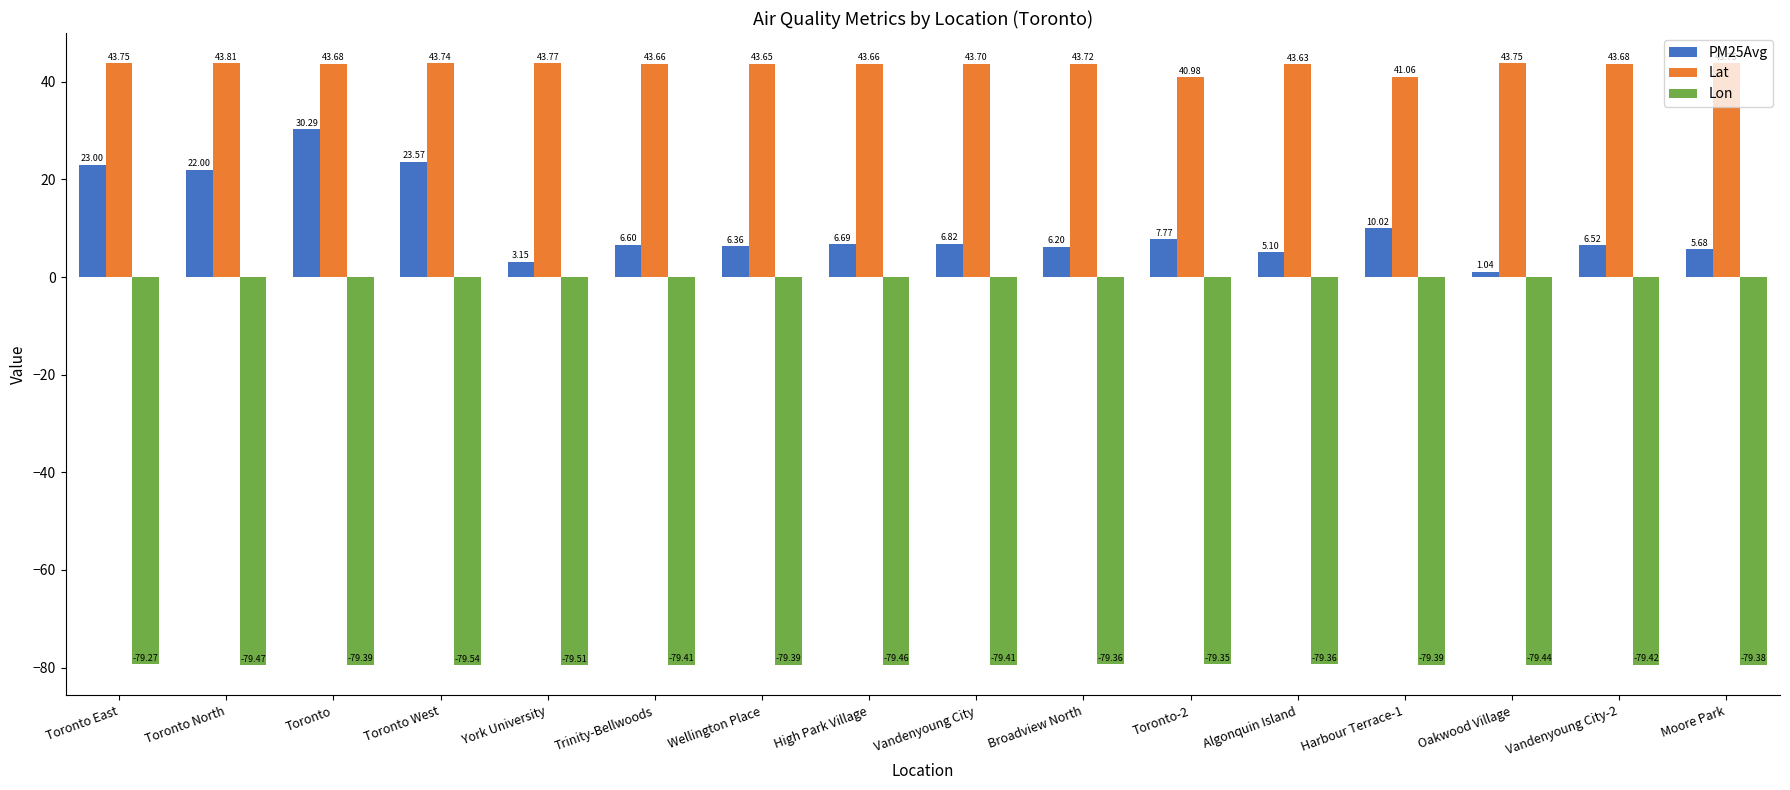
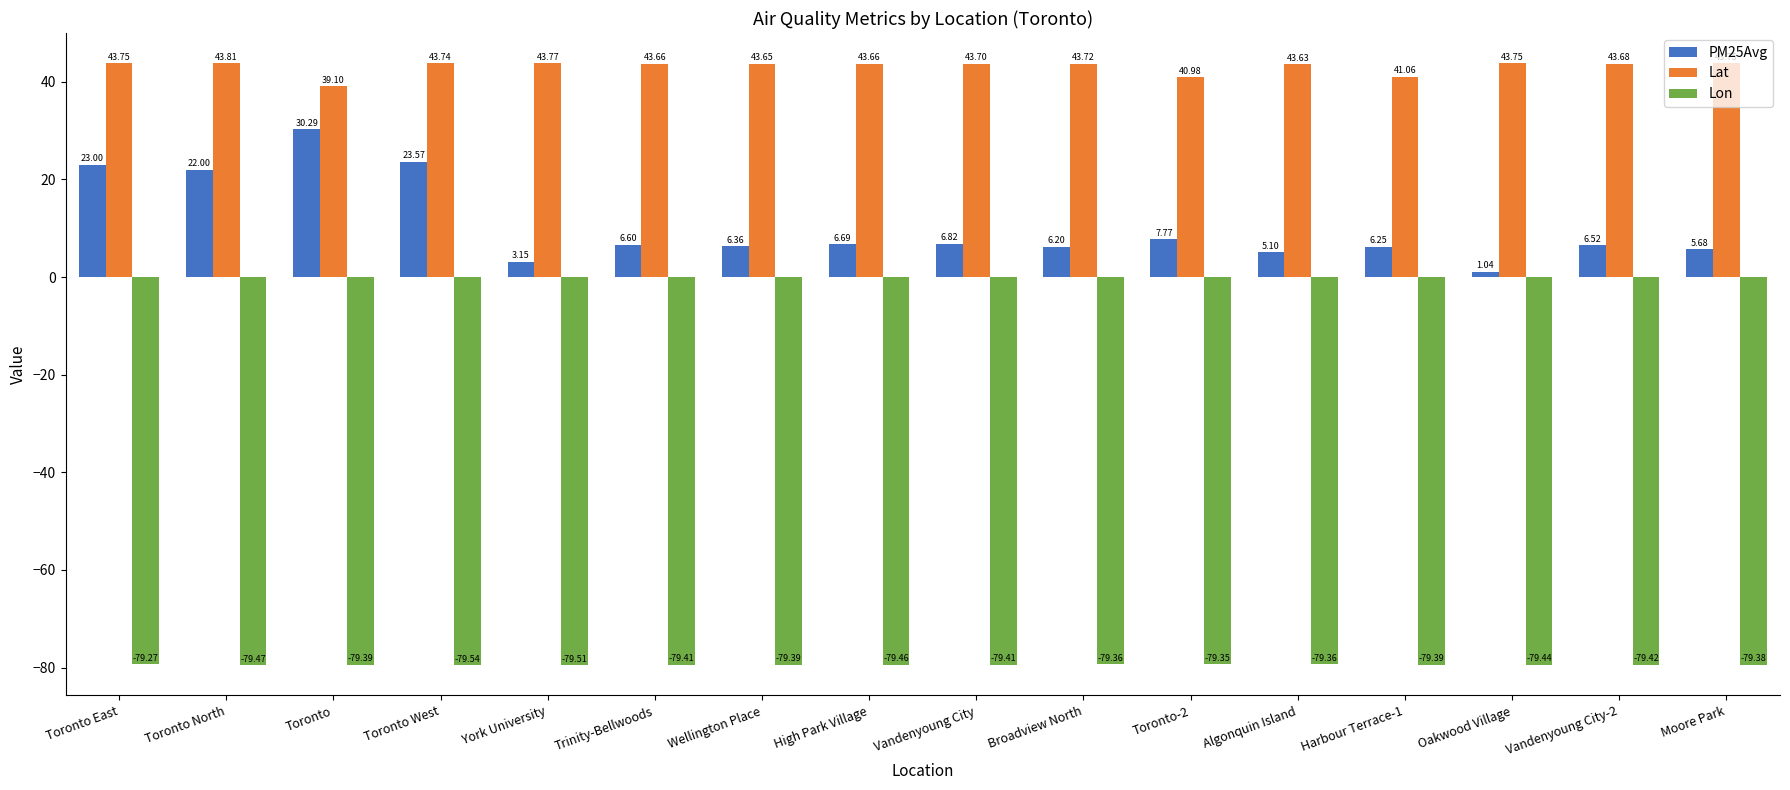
  {
    "PM25Avg": {
      "Toronto East": 23.00,
      "Toronto North": 22.00,
      "Toronto": 30.29,
      "Toronto West": 23.57,
      "York University": 3.15,
      "Trinity-Bellwoods": 6.60,
      "Wellington Place": 6.36,
      "High Park Village": 6.69,
      "Vandenyoung City": 6.82,
      "Broadview North": 6.20,
      "Toronto-2": 7.77,
      "Algonquin Island": 5.10,
-     "Harbour Terrace-1": 10.02,
+     "Harbour Terrace-1": 6.25,
      "Oakwood Village": 1.04,
      "Vandenyoung City-2": 6.52,
      "Moore Park": 5.68
    },
    "Lat": {
      "Toronto East": 43.75,
      "Toronto North": 43.81,
-     "Toronto": 43.68,
+     "Toronto": 39.10,
      "Toronto West": 43.74,
      "York University": 43.77,
      "Trinity-Bellwoods": 43.66,
      "Wellington Place": 43.65,
      "High Park Village": 43.66,
      "Vandenyoung City": 43.70,
      "Broadview North": 43.72,
      "Toronto-2": 40.98,
      "Algonquin Island": 43.63,
      "Harbour Terrace-1": 41.06,
      "Oakwood Village": 43.75,
      "Vandenyoung City-2": 43.68
    },
    "Lon": {
      "Toronto East": -79.27,
      "Toronto North": -79.47,
      "Toronto": -79.39,
      "Toronto West": -79.54,
      "York University": -79.51,
      "Trinity-Bellwoods": -79.41,
      "Wellington Place": -79.39,
      "High Park Village": -79.46,
      "Vandenyoung City": -79.41,
      "Broadview North": -79.36,
      "Toronto-2": -79.35,
      "Algonquin Island": -79.36,
      "Harbour Terrace-1": -79.39,
      "Oakwood Village": -79.44,
      "Vandenyoung City-2": -79.42,
      "Moore Park": -79.38
    }
  }
